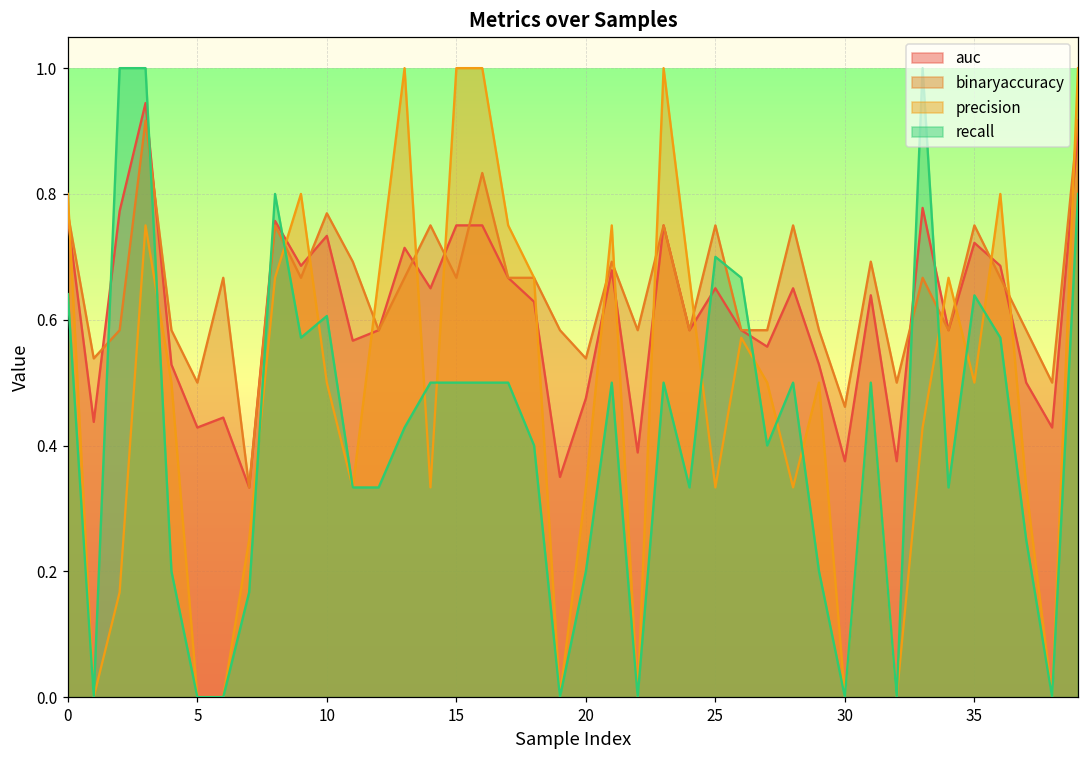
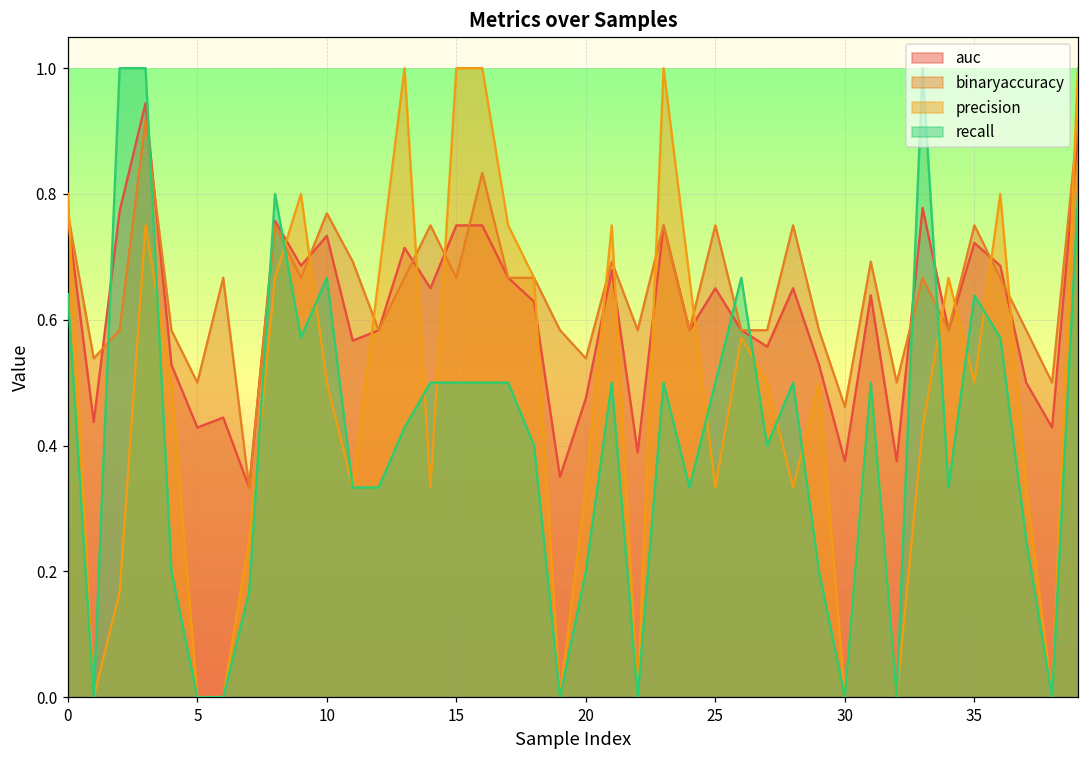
  {
    "recall": {
      "0": 0.64,
-     "10": 0.61,
+     "10": 0.67,
      "15": 0.50,
      "20": 0.20,
-     "25": 0.7,
+     "25": 0.5,
      "35": 0.64
    }
  }
